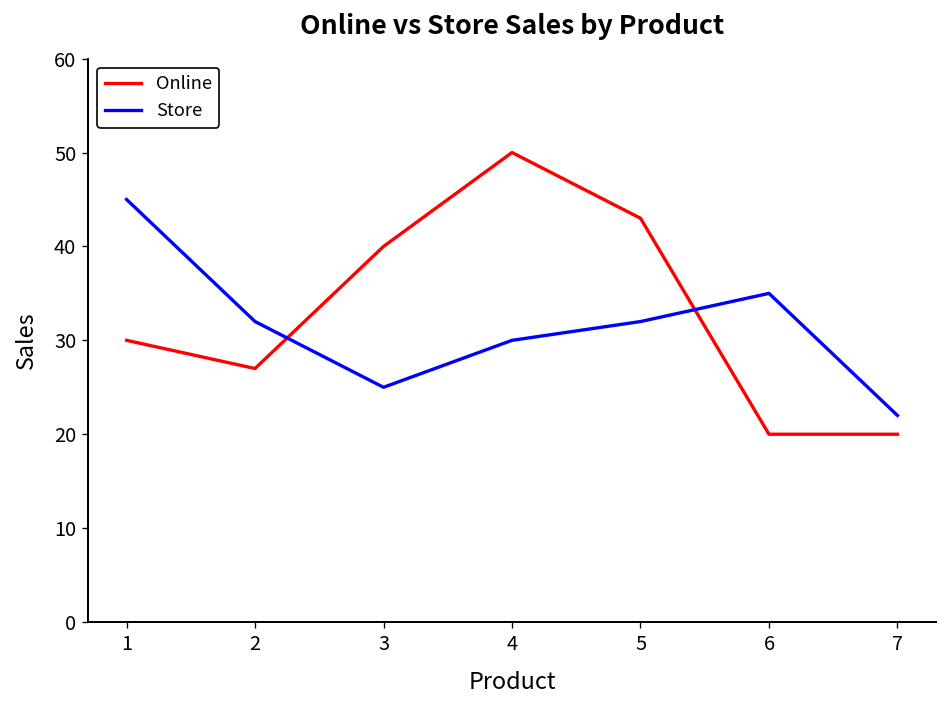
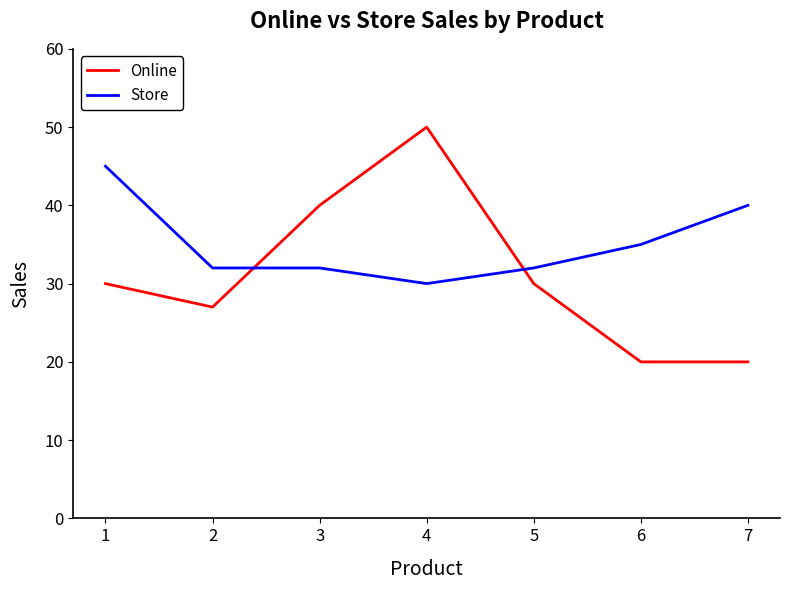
  {
    "Online": {
      "1": 30,
      "2": 27,
      "3": 40,
      "4": 50,
-     "5": 43,
+     "5": 30,
      "6": 20,
      "7": 20
    },
    "Store": {
      "1": 45,
      "2": 32,
-     "3": 25,
+     "3": 32,
      "4": 30,
      "5": 32,
      "6": 35,
-     "7": 22
+     "7": 40
    }
  }
